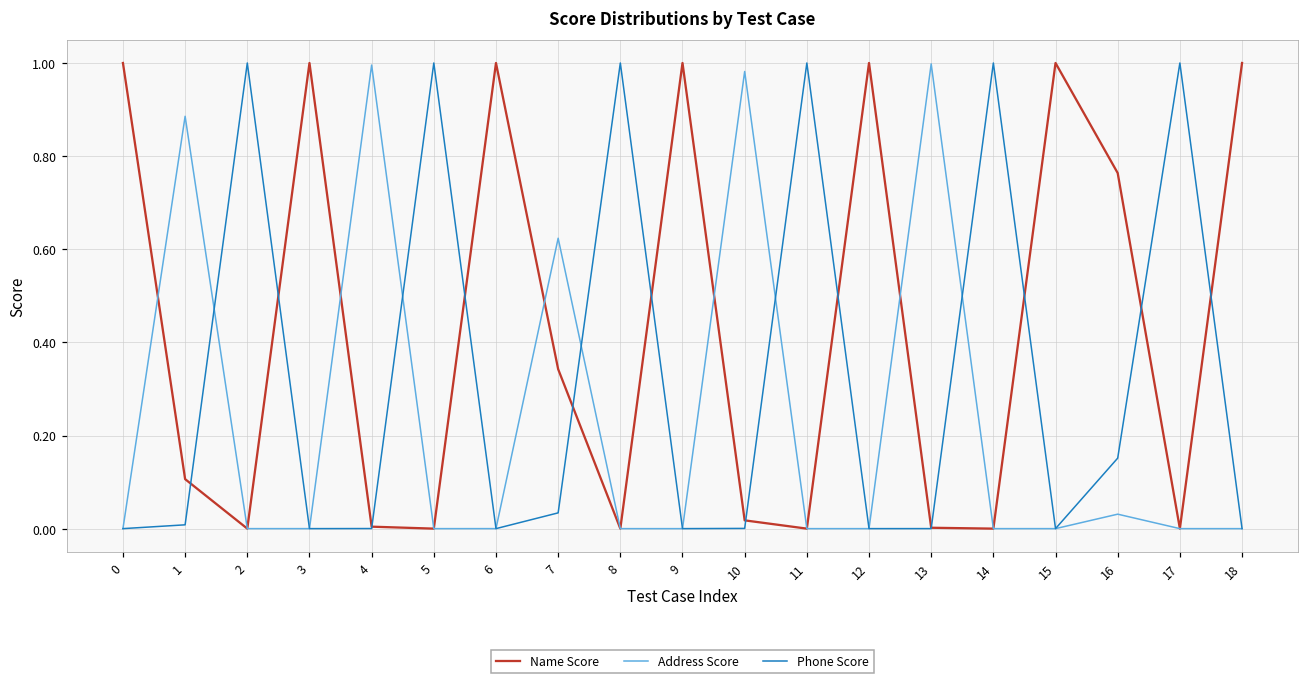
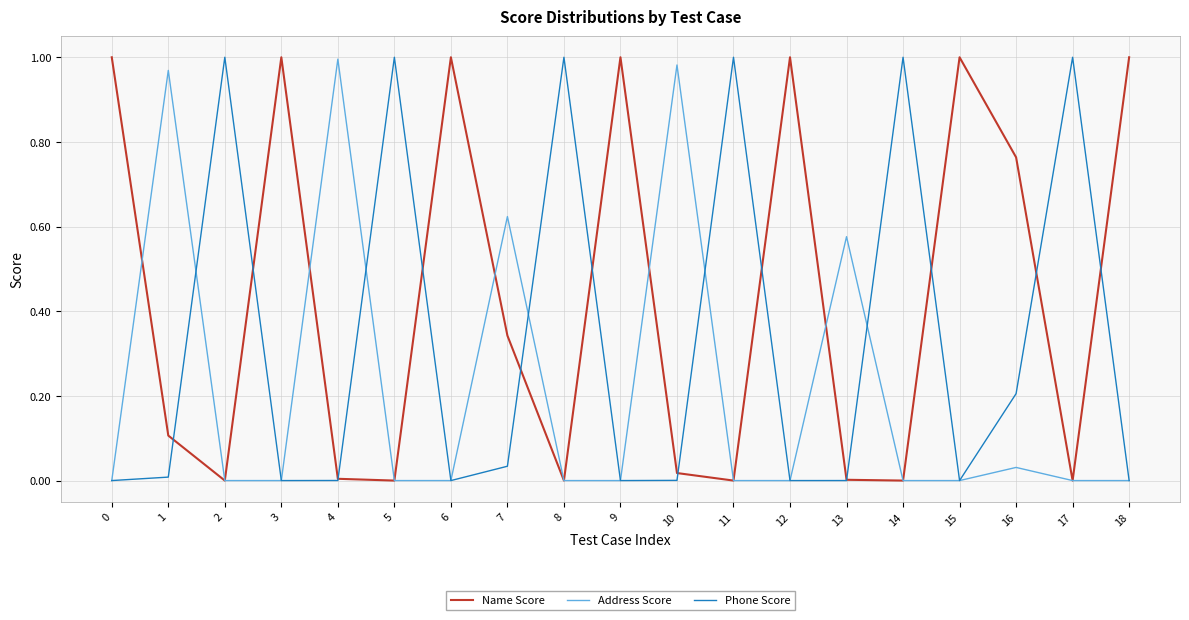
  {
    "Name Score": {
      "0": 1.00,
      "1": 0.11,
      "3": 1.00,
      "6": 1.00,
      "7": 0.34,
      "9": 1.00,
      "10": 0.02,
      "12": 1.00,
      "15": 1.00,
      "16": 0.76,
      "18": 1.00
    },
    "Address Score": {
-     "1": 0.89,
+     "1": 0.97,
      "4": 1.00,
      "7": 0.62,
      "10": 0.98,
-     "13": 1.00,
+     "13": 0.58,
      "16": 0.03
    },
    "Phone Score": {
      "1": 0.01,
      "2": 1.00,
      "5": 1.00,
      "7": 0.03,
      "8": 1.00,
      "10": 0.00,
      "11": 1.00,
      "14": 1.00,
-     "16": 0.15,
+     "16": 0.21,
      "17": 1.00
    }
  }
